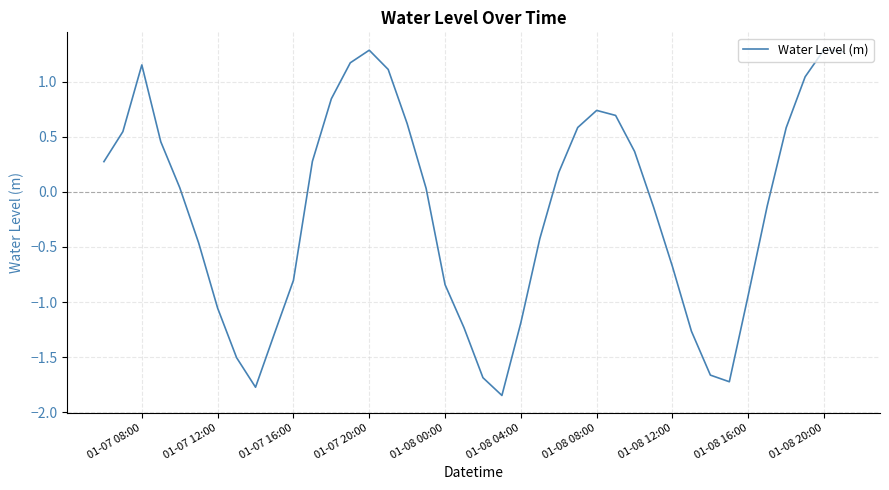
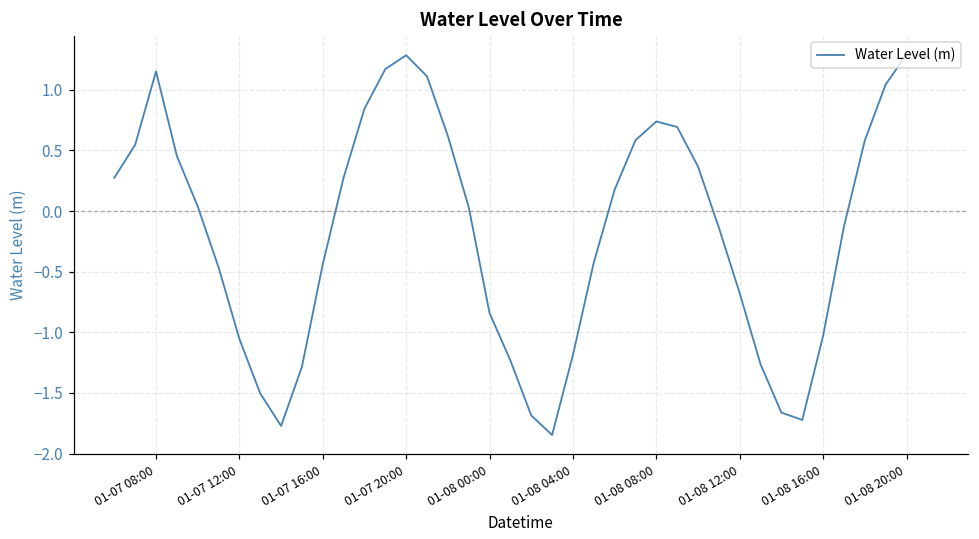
  {
    "01-07 08:00": 1.15,
    "01-07 12:00": -1.05,
-   "01-07 16:00": -0.80,
+   "01-07 16:00": -0.44,
    "01-07 20:00": 1.28,
    "01-08 00:00": -0.84,
    "01-08 04:00": -1.19,
    "01-08 08:00": 0.74,
    "01-08 12:00": -0.68,
-   "01-08 16:00": -0.94
+   "01-08 16:00": -1.03
  }
